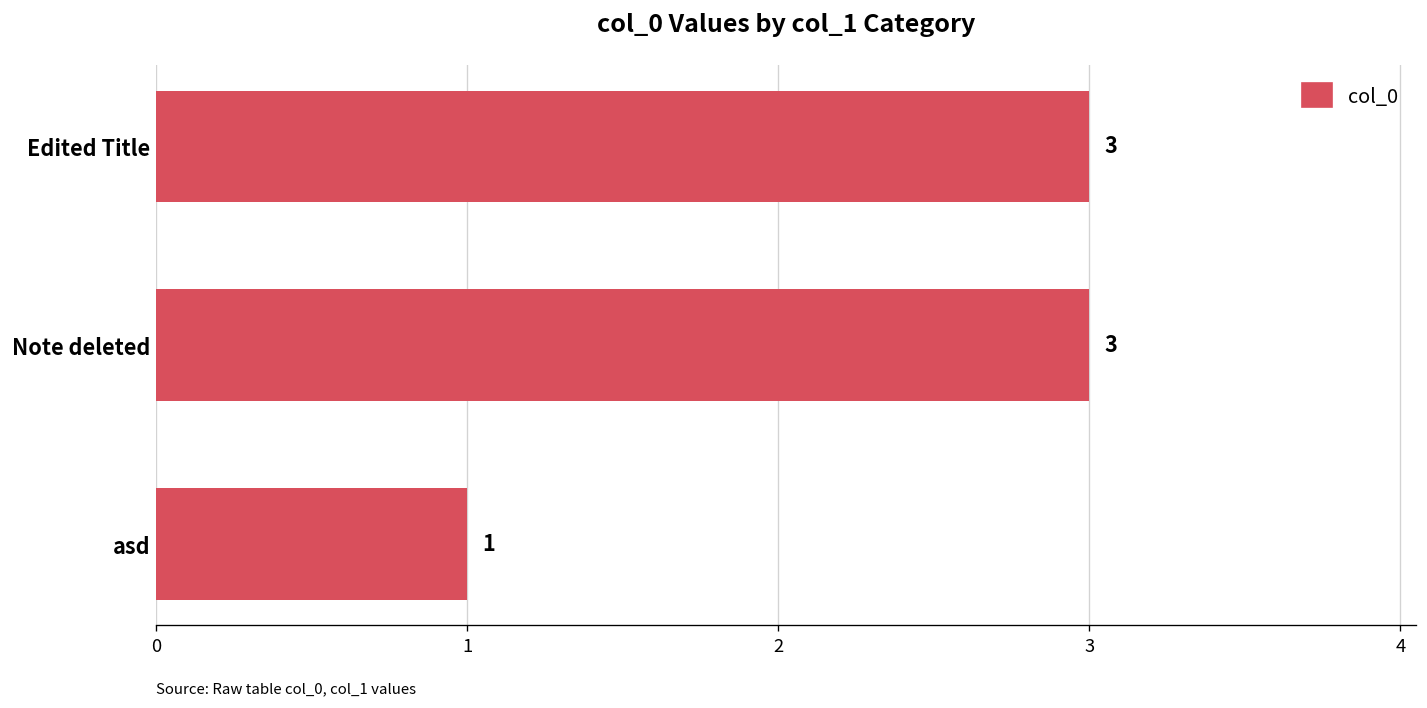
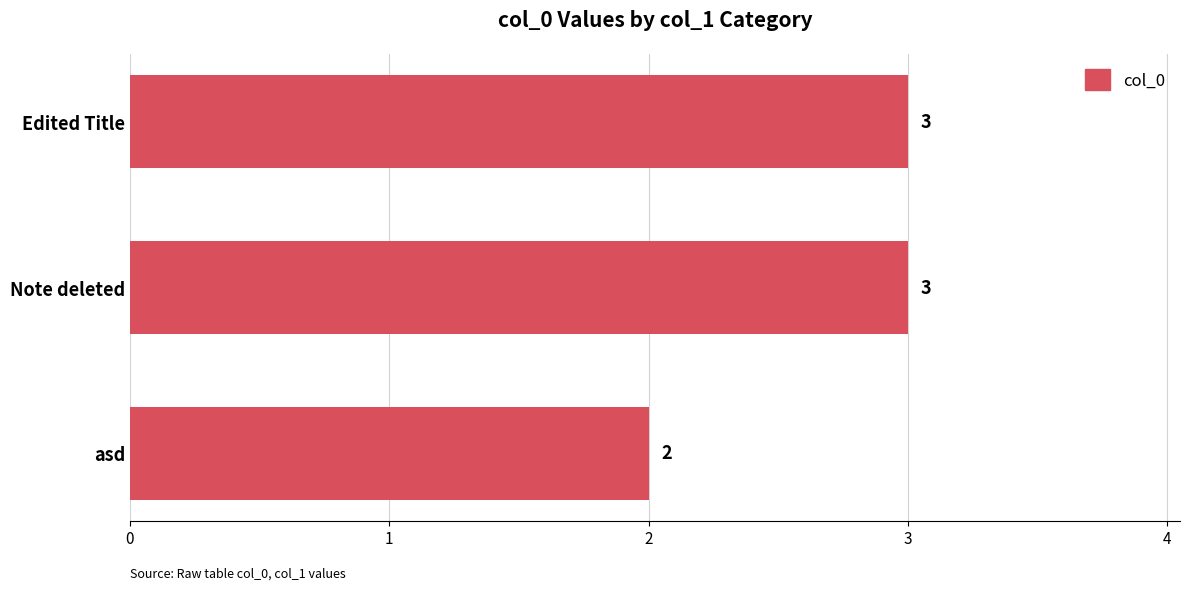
  {
    "Edited Title": 3,
    "Note deleted": 3,
-   "asd": 1
+   "asd": 2
  }
